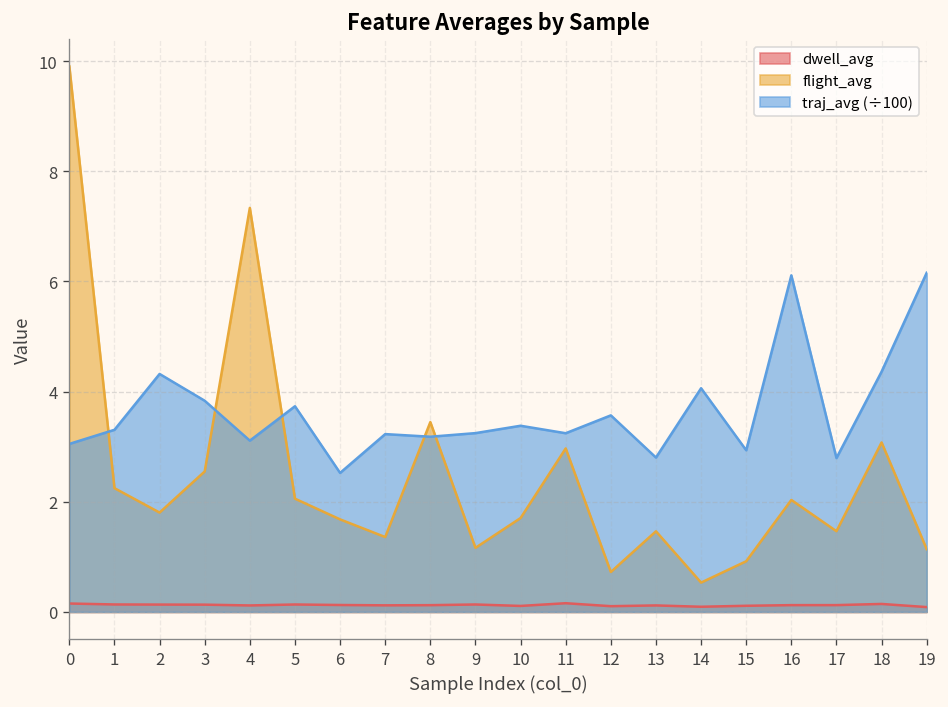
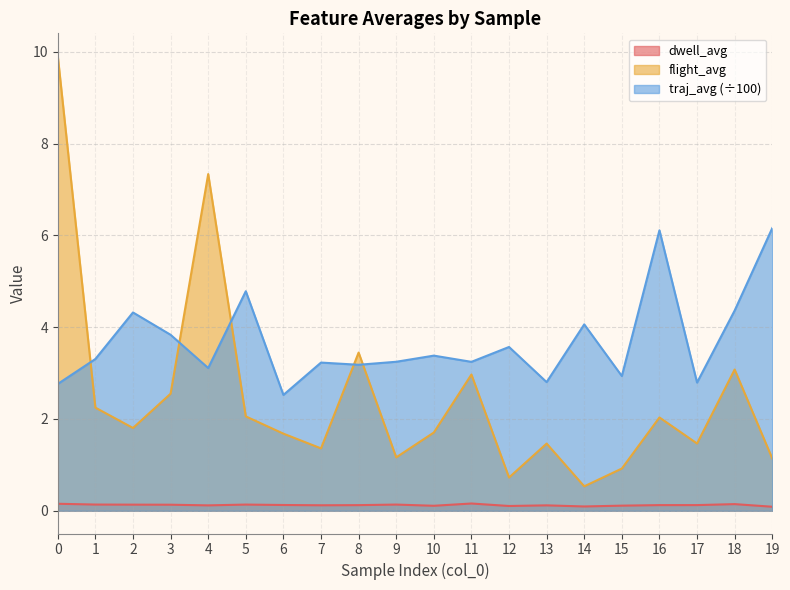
  {
    "dwell_avg": {
      "0": 0.2,
      "1": 0.1,
      "2": 0.1,
      "3": 0.1,
      "4": 0.1,
      "5": 0.1,
      "6": 0.1,
      "7": 0.1,
      "8": 0.1,
      "9": 0.1,
      "10": 0.1,
      "11": 0.2,
      "12": 0.1,
      "13": 0.1,
      "14": 0.1,
      "15": 0.1,
      "16": 0.1,
      "17": 0.1,
      "18": 0.1,
      "19": 0.1
    },
    "flight_avg": {
      "0": 9.9,
      "1": 2.2,
      "2": 1.8,
      "3": 2.6,
      "4": 7.3,
      "5": 2.1,
      "6": 1.7,
      "7": 1.4,
      "8": 3.4,
      "9": 1.2,
      "10": 1.7,
      "11": 3.0,
      "12": 0.7,
      "13": 1.5,
      "14": 0.5,
      "15": 0.9,
      "16": 2.0,
      "17": 1.5,
      "18": 3.1,
      "19": 1.1
    },
    "traj_avg (÷100)": {
-     "0": 3.1,
+     "0": 2.8,
      "1": 3.3,
      "2": 4.3,
      "3": 3.8,
      "4": 3.1,
-     "5": 3.7,
+     "5": 4.8,
      "6": 2.5,
      "7": 3.2,
      "8": 3.2,
      "9": 3.2,
      "10": 3.4,
      "11": 3.2,
      "12": 3.6,
      "13": 2.8,
      "14": 4.1,
      "15": 2.9,
      "16": 6.1,
      "17": 2.8,
      "18": 4.4,
      "19": 6.2
    }
  }
